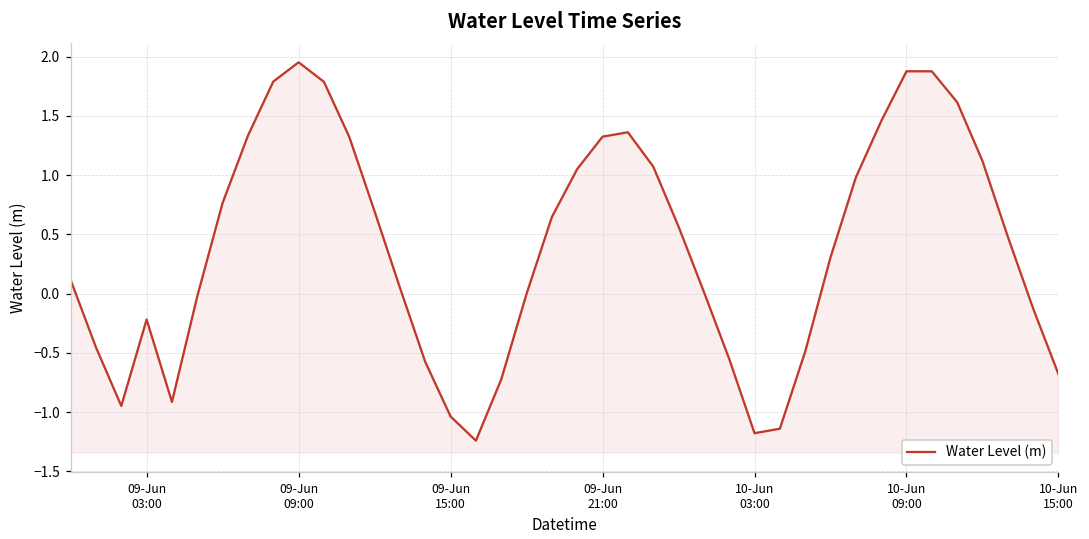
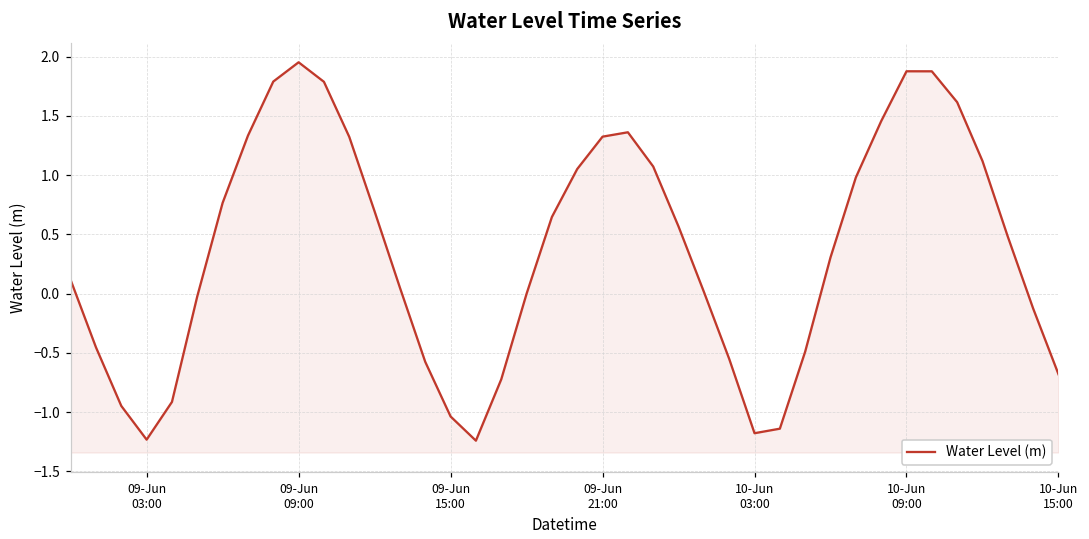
  {
-   "09-Jun 03:00": -0.22,
+   "09-Jun 03:00": -1.23,
    "09-Jun 09:00": 1.95,
    "09-Jun 15:00": -1.04,
    "09-Jun 21:00": 1.32,
    "10-Jun 03:00": -1.18,
    "10-Jun 09:00": 1.88,
    "10-Jun 15:00": -0.68
  }
